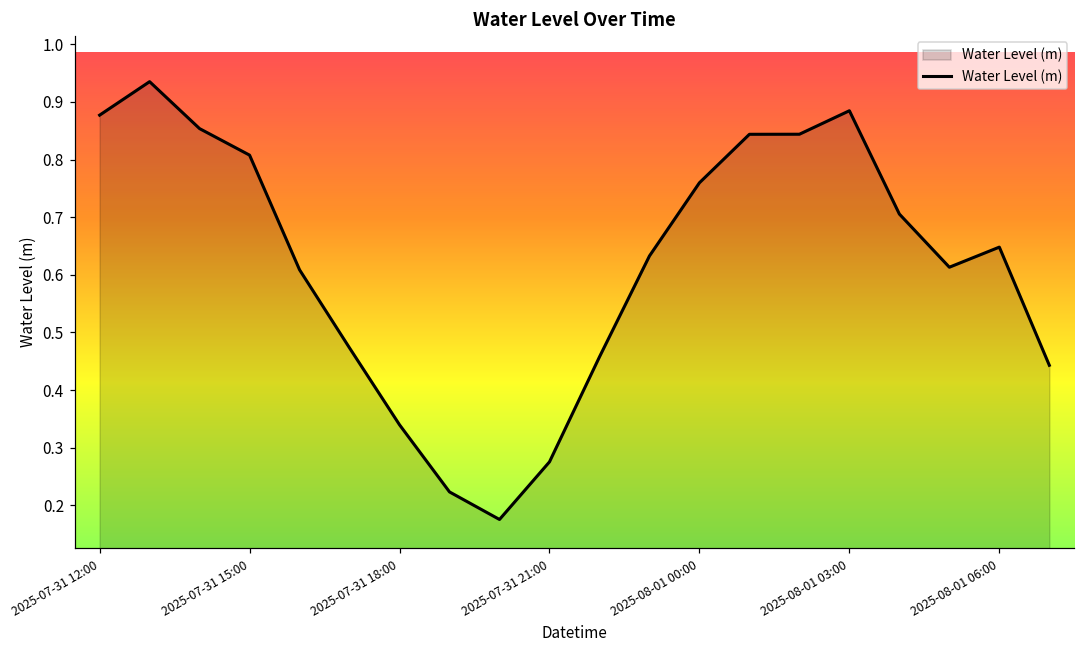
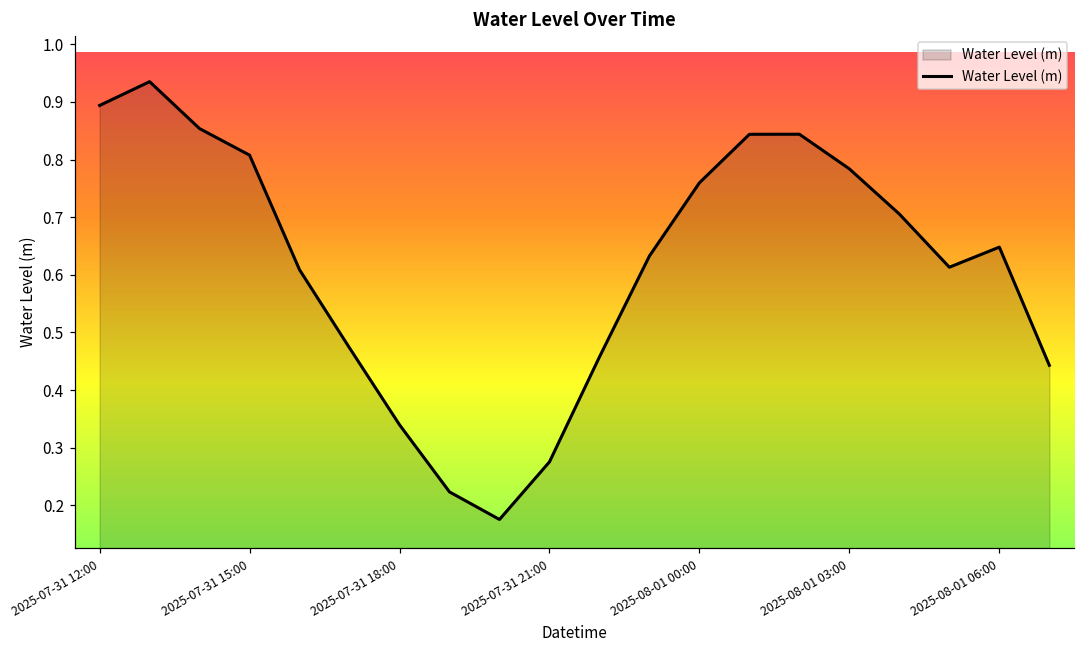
  {
-   "2025-07-31 12:00": 0.88,
+   "2025-07-31 12:00": 0.89,
    "2025-07-31 15:00": 0.81,
    "2025-07-31 18:00": 0.34,
    "2025-07-31 21:00": 0.28,
    "2025-08-01 00:00": 0.76,
-   "2025-08-01 03:00": 0.88,
+   "2025-08-01 03:00": 0.78,
    "2025-08-01 06:00": 0.65
  }
